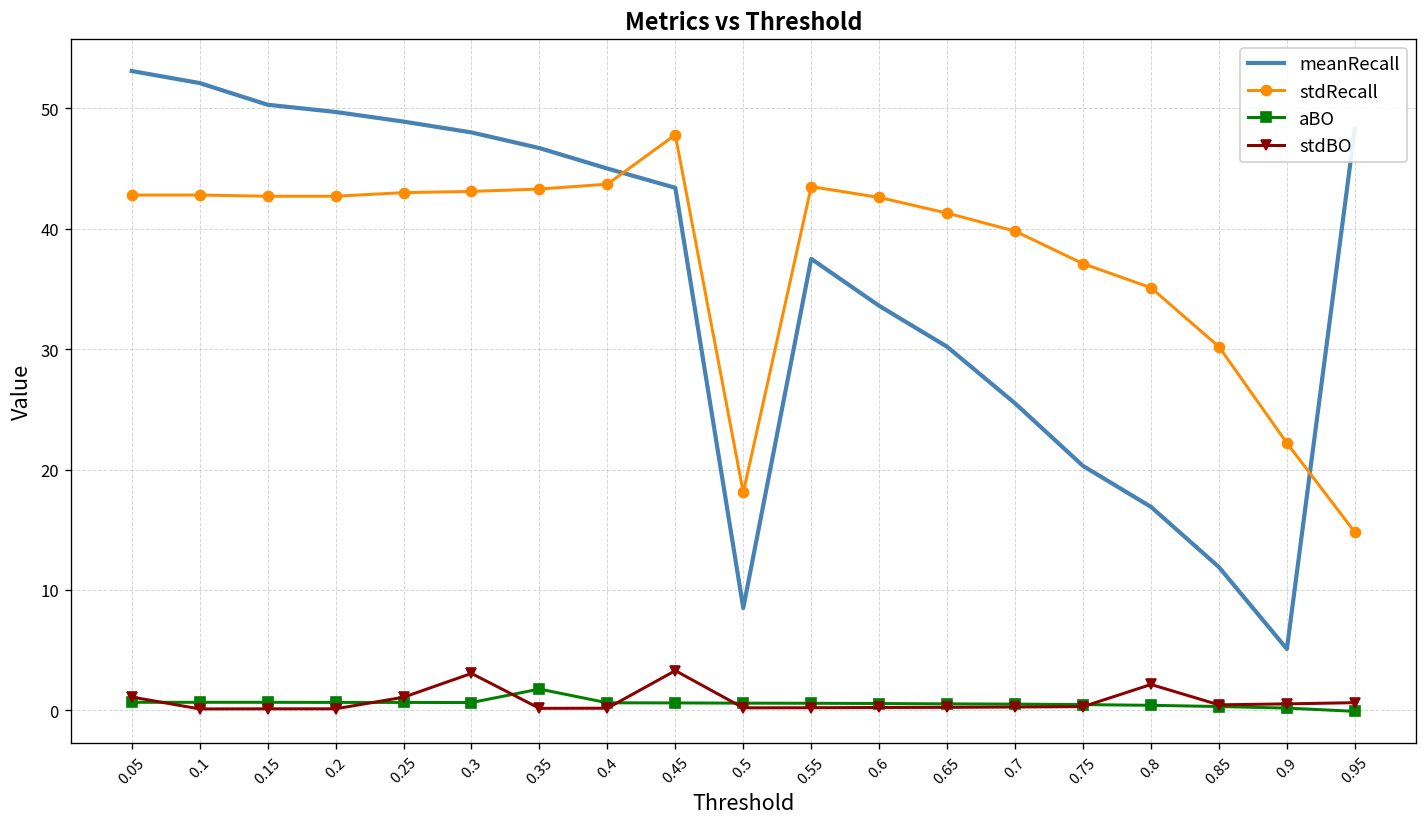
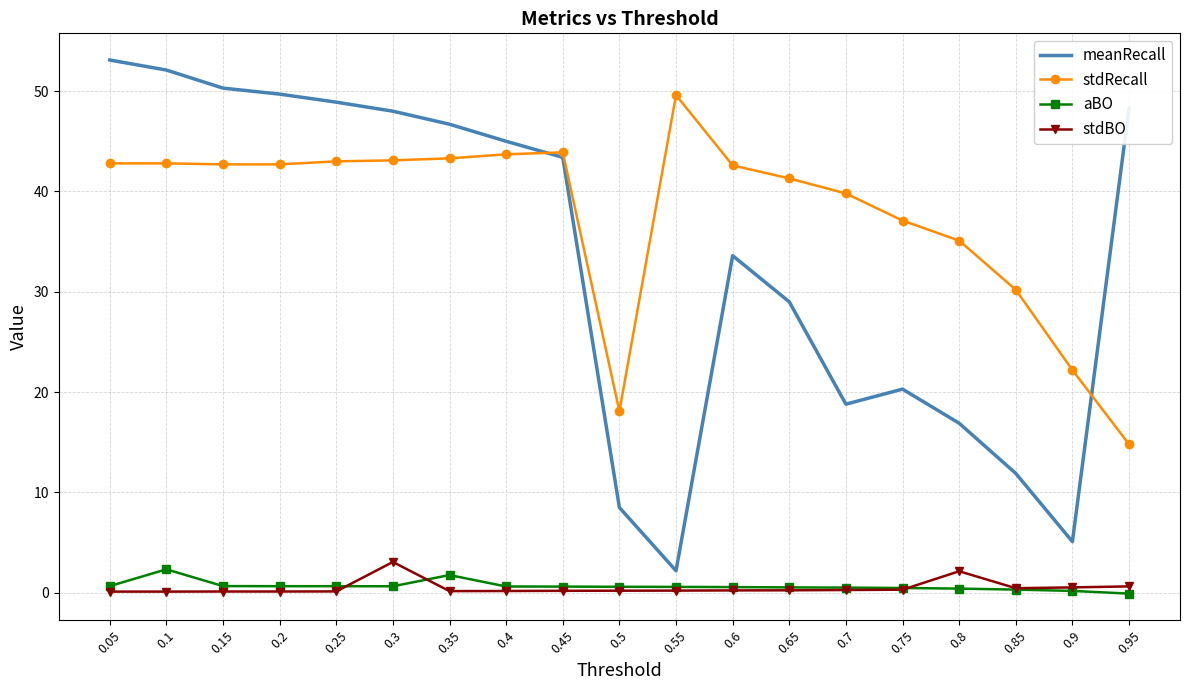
  {
    "meanRecall": {
      "0.05": 53.1,
      "0.1": 52.1,
      "0.15": 50.3,
      "0.2": 49.7,
      "0.25": 48.9,
      "0.3": 48.0,
      "0.35": 46.7,
      "0.4": 45.0,
      "0.45": 43.4,
      "0.5": 8.5,
-     "0.55": 37.5,
+     "0.55": 2.2,
      "0.6": 33.6,
-     "0.65": 30.2,
-     "0.7": 25.5,
+     "0.65": 29.0,
+     "0.7": 18.8,
      "0.75": 20.3,
      "0.8": 16.9,
      "0.85": 11.9,
      "0.9": 5.1
    },
    "stdRecall": {
      "0.05": 42.8,
      "0.1": 42.8,
      "0.15": 42.7,
      "0.2": 42.7,
      "0.25": 43.0,
      "0.3": 43.1,
      "0.35": 43.3,
      "0.4": 43.7,
-     "0.45": 47.8,
+     "0.45": 43.9,
      "0.5": 18.1,
-     "0.55": 43.5,
+     "0.55": 49.6,
      "0.6": 42.6,
      "0.65": 41.3,
      "0.7": 39.8,
      "0.75": 37.1,
      "0.8": 35.1,
      "0.85": 30.2,
      "0.9": 22.2,
      "0.95": 14.8
    },
    "aBO": {
      "0.05": 0.7,
-     "0.1": 0.7,
+     "0.1": 2.3,
      "0.15": 0.7,
      "0.2": 0.7,
      "0.25": 0.7,
      "0.3": 0.7,
      "0.35": 1.8,
      "0.4": 0.6,
      "0.45": 0.6,
      "0.5": 0.6,
      "0.55": 0.6,
      "0.6": 0.6,
      "0.65": 0.5,
      "0.8": 0.4,
      "0.9": 0.2,
      "0.95": -0.1
    },
    "stdBO": {
-     "0.05": 1.1,
+     "0.05": 0.1,
      "0.1": 0.1,
      "0.15": 0.1,
      "0.2": 0.1,
-     "0.25": 1.1,
+     "0.25": 0.1,
      "0.3": 3.1,
      "0.35": 0.2,
      "0.4": 0.2,
-     "0.45": 3.3,
+     "0.45": 0.2,
      "0.5": 0.2,
      "0.55": 0.2,
      "0.6": 0.2,
      "0.65": 0.3,
      "0.8": 2.2,
      "0.9": 0.5,
      "0.95": 0.6
    }
  }
